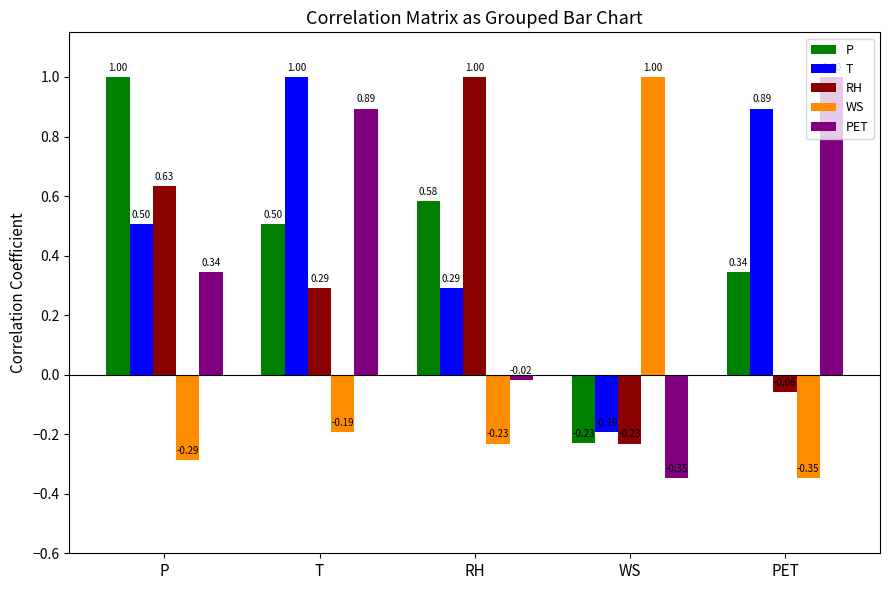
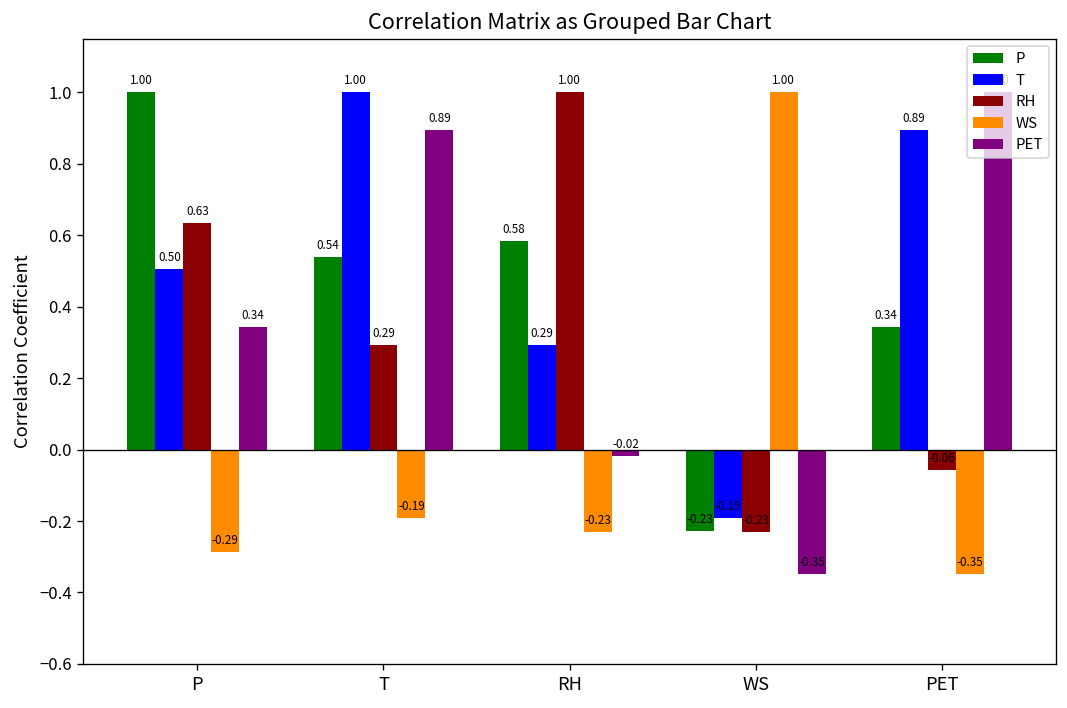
  {
    "P": {
      "P": 1.00,
-     "T": 0.50,
+     "T": 0.54,
      "RH": 0.58,
      "WS": -0.23,
      "PET": 0.34
    },
    "T": {
      "P": 0.50,
      "T": 1.00,
      "RH": 0.29,
      "WS": -0.19,
      "PET": 0.89
    },
    "RH": {
      "P": 0.63,
      "T": 0.29,
      "RH": 1.00,
      "WS": -0.23,
      "PET": -0.06
    },
    "WS": {
      "P": -0.29,
      "T": -0.19,
      "RH": -0.23,
      "WS": 1.00,
      "PET": -0.35
    },
    "PET": {
      "P": 0.34,
      "T": 0.89,
      "RH": -0.02,
      "WS": -0.35
    }
  }
